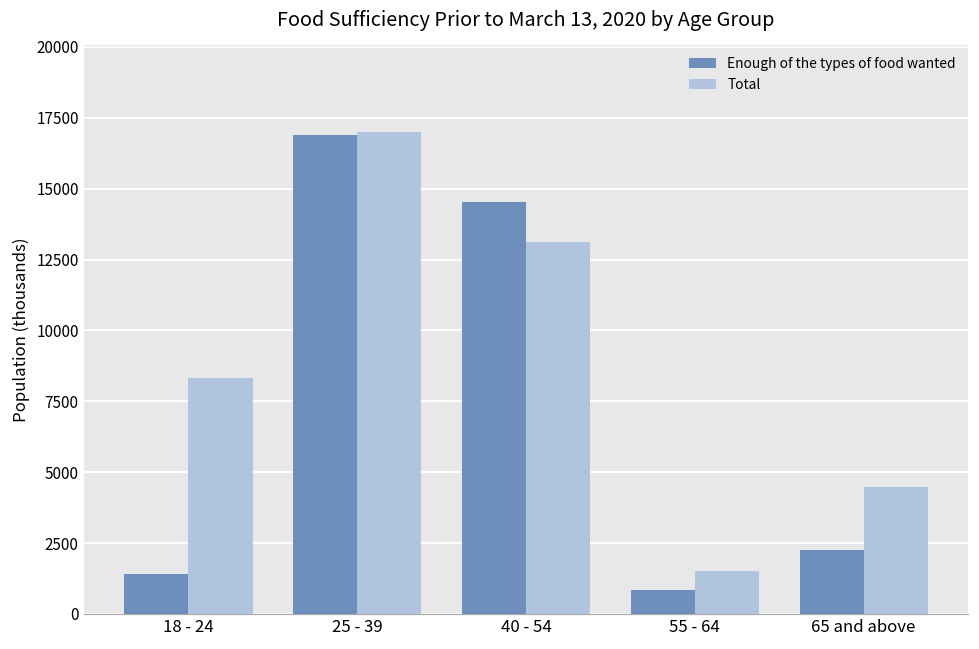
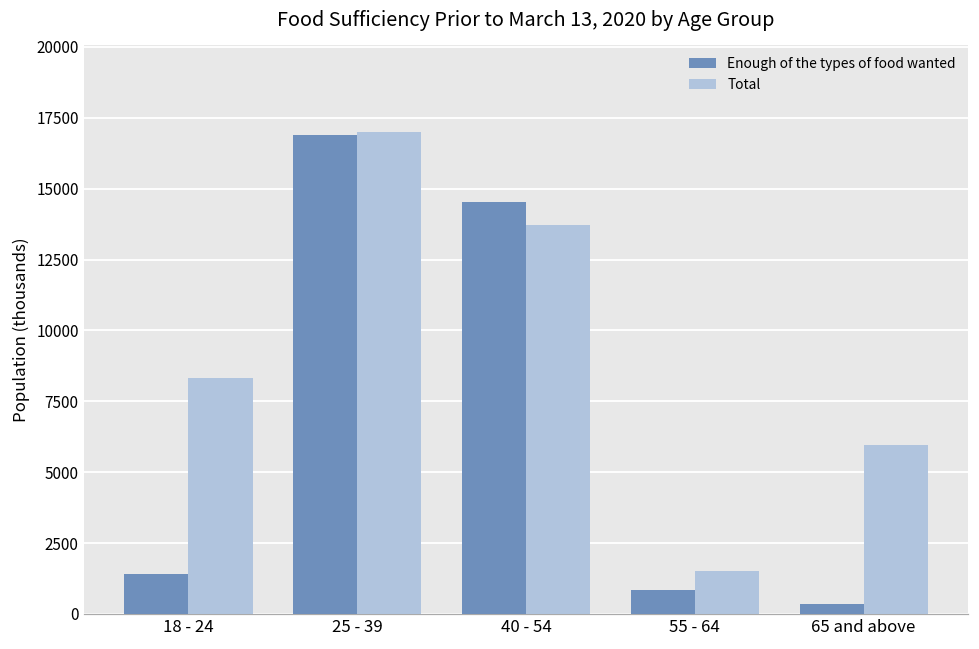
  {
    "Enough of the types of food wanted": {
      "18 - 24": 1400,
      "25 - 39": 16900,
      "40 - 54": 14500,
      "55 - 64": 800,
-     "65 and above": 2300
+     "65 and above": 300
    },
    "Total": {
      "18 - 24": 8300,
      "25 - 39": 17000,
-     "40 - 54": 13100,
+     "40 - 54": 13700,
      "55 - 64": 1500,
-     "65 and above": 4500
+     "65 and above": 5900
    }
  }
